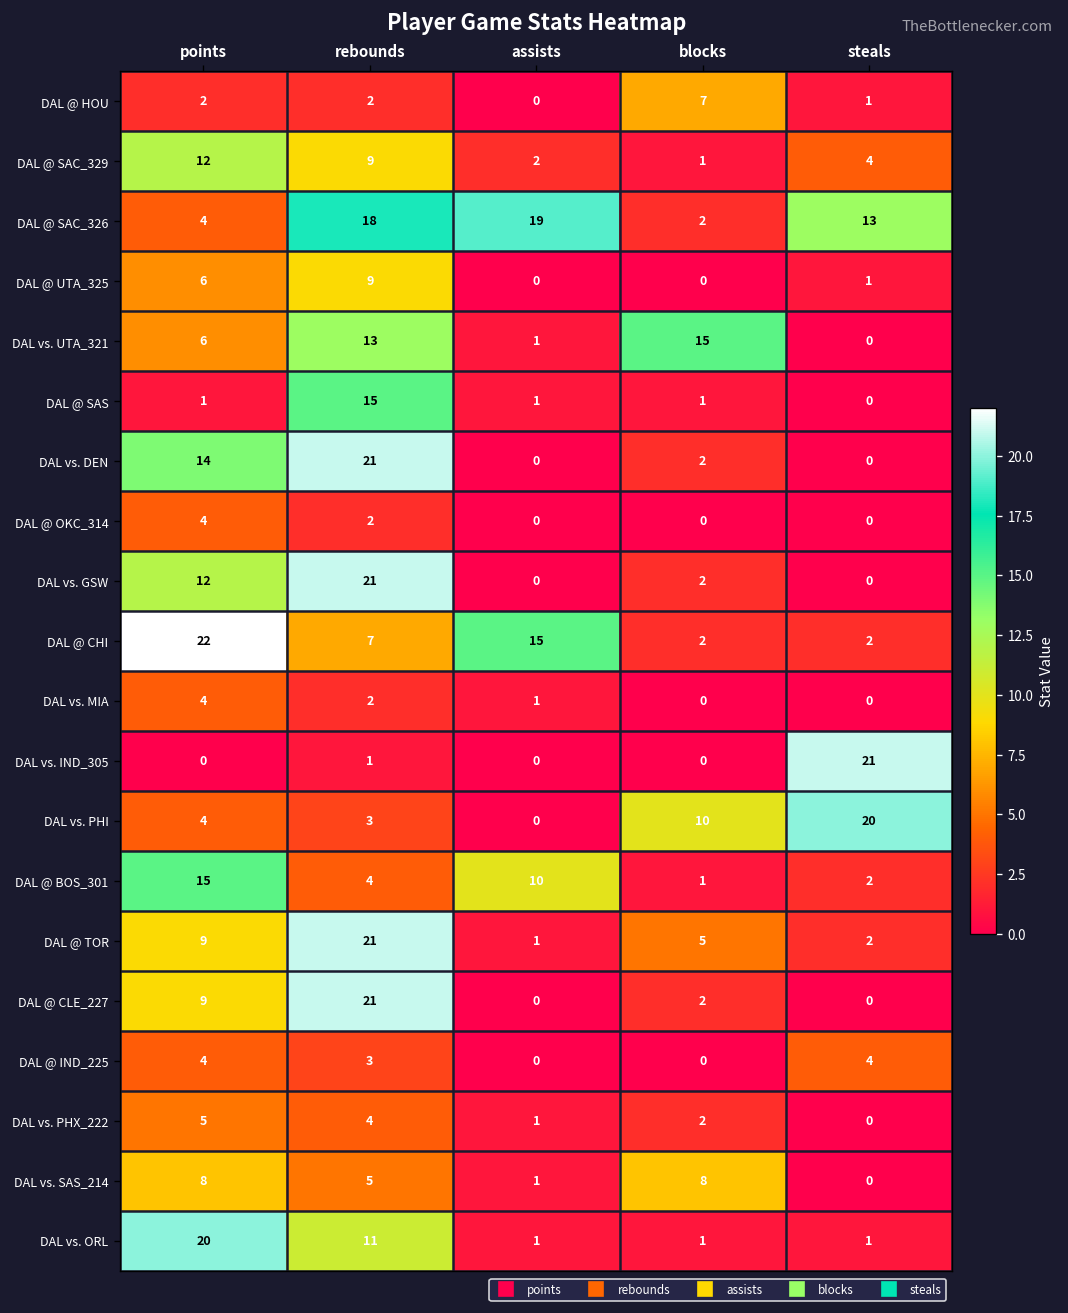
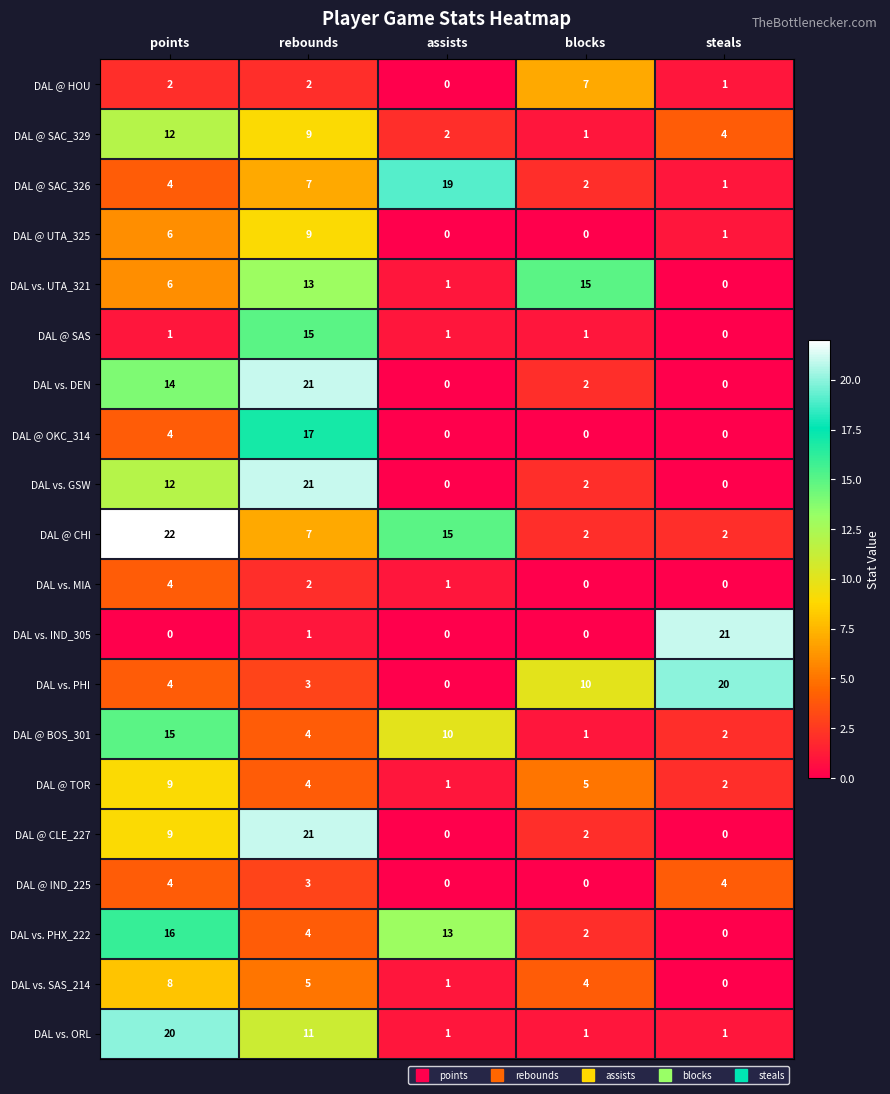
  {
    "DAL @ HOU": {
      "points": 2,
      "rebounds": 2,
      "assists": 0,
      "blocks": 7,
      "steals": 1
    },
    "DAL @ SAC_329": {
      "points": 12,
      "rebounds": 9,
      "assists": 2,
      "blocks": 1,
      "steals": 4
    },
    "DAL @ SAC_326": {
      "points": 4,
-     "rebounds": 18,
+     "rebounds": 7,
      "assists": 19,
      "blocks": 2,
-     "steals": 13
+     "steals": 1
    },
    "DAL @ UTA_325": {
      "points": 6,
      "rebounds": 9,
      "assists": 0,
      "blocks": 0,
      "steals": 1
    },
    "DAL vs. UTA_321": {
      "points": 6,
      "rebounds": 13,
      "assists": 1,
      "blocks": 15,
      "steals": 0
    },
    "DAL @ SAS": {
      "points": 1,
      "rebounds": 15,
      "assists": 1,
      "blocks": 1,
      "steals": 0
    },
    "DAL vs. DEN": {
      "points": 14,
      "rebounds": 21,
      "assists": 0,
      "blocks": 2,
      "steals": 0
    },
    "DAL @ OKC_314": {
      "points": 4,
-     "rebounds": 2,
+     "rebounds": 17,
      "assists": 0,
      "blocks": 0,
      "steals": 0
    },
    "DAL vs. GSW": {
      "points": 12,
      "rebounds": 21,
      "assists": 0,
      "blocks": 2,
      "steals": 0
    },
    "DAL @ CHI": {
      "points": 22,
      "rebounds": 7,
      "assists": 15,
      "blocks": 2,
      "steals": 2
    },
    "DAL vs. MIA": {
      "points": 4,
      "rebounds": 2,
      "assists": 1,
      "blocks": 0,
      "steals": 0
    },
    "DAL vs. IND_305": {
      "points": 0,
      "rebounds": 1,
      "assists": 0,
      "blocks": 0,
      "steals": 21
    },
    "DAL vs. PHI": {
      "points": 4,
      "rebounds": 3,
      "assists": 0,
      "blocks": 10,
      "steals": 20
    },
    "DAL @ BOS_301": {
      "points": 15,
      "rebounds": 4,
      "assists": 10,
      "blocks": 1,
      "steals": 2
    },
    "DAL @ TOR": {
      "points": 9,
-     "rebounds": 21,
+     "rebounds": 4,
      "assists": 1,
      "blocks": 5,
      "steals": 2
    },
    "DAL @ CLE_227": {
      "points": 9,
      "rebounds": 21,
      "assists": 0,
      "blocks": 2,
      "steals": 0
    },
    "DAL @ IND_225": {
      "points": 4,
      "rebounds": 3,
      "assists": 0,
      "blocks": 0,
      "steals": 4
    },
    "DAL vs. PHX_222": {
-     "points": 5,
+     "points": 16,
      "rebounds": 4,
-     "assists": 1,
+     "assists": 13,
      "blocks": 2,
      "steals": 0
    },
    "DAL vs. SAS_214": {
      "points": 8,
      "rebounds": 5,
      "assists": 1,
-     "blocks": 8,
+     "blocks": 4,
      "steals": 0
    },
    "DAL vs. ORL": {
      "points": 20,
      "rebounds": 11,
      "assists": 1,
      "blocks": 1,
      "steals": 1
    }
  }
